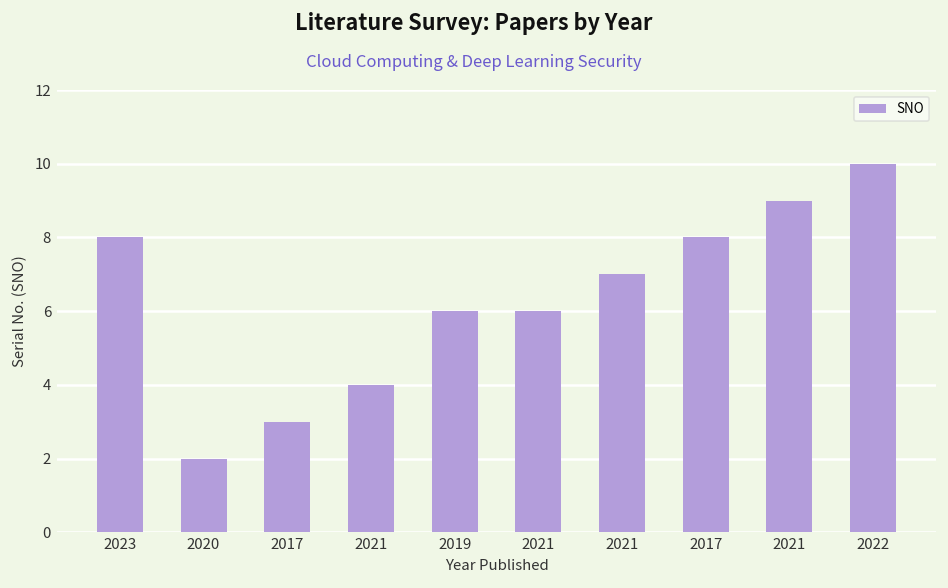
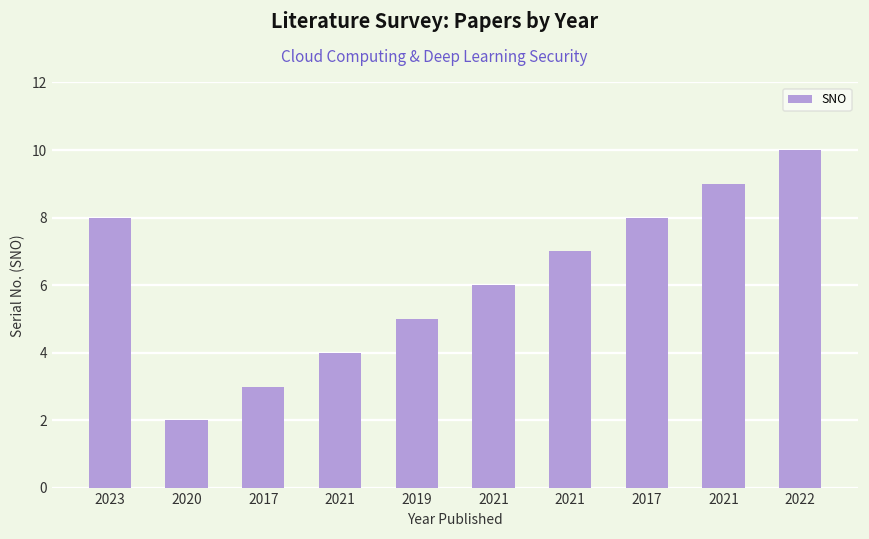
  {
    "2023": 8,
    "2020": 2,
-   "2019": 6,
+   "2019": 5,
    "2022": 10
  }
